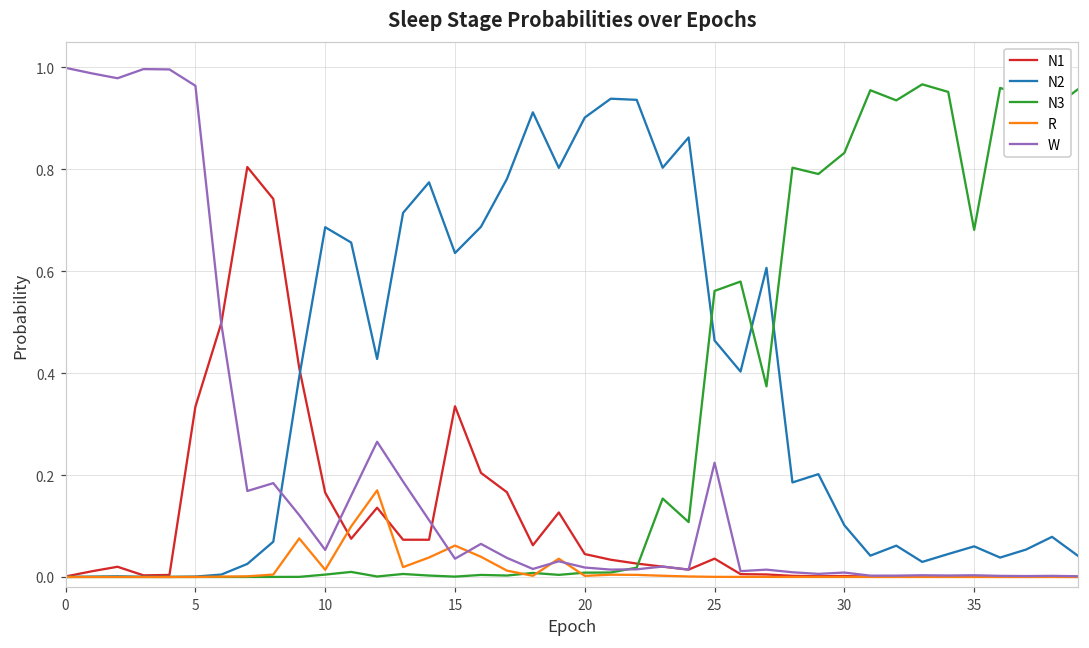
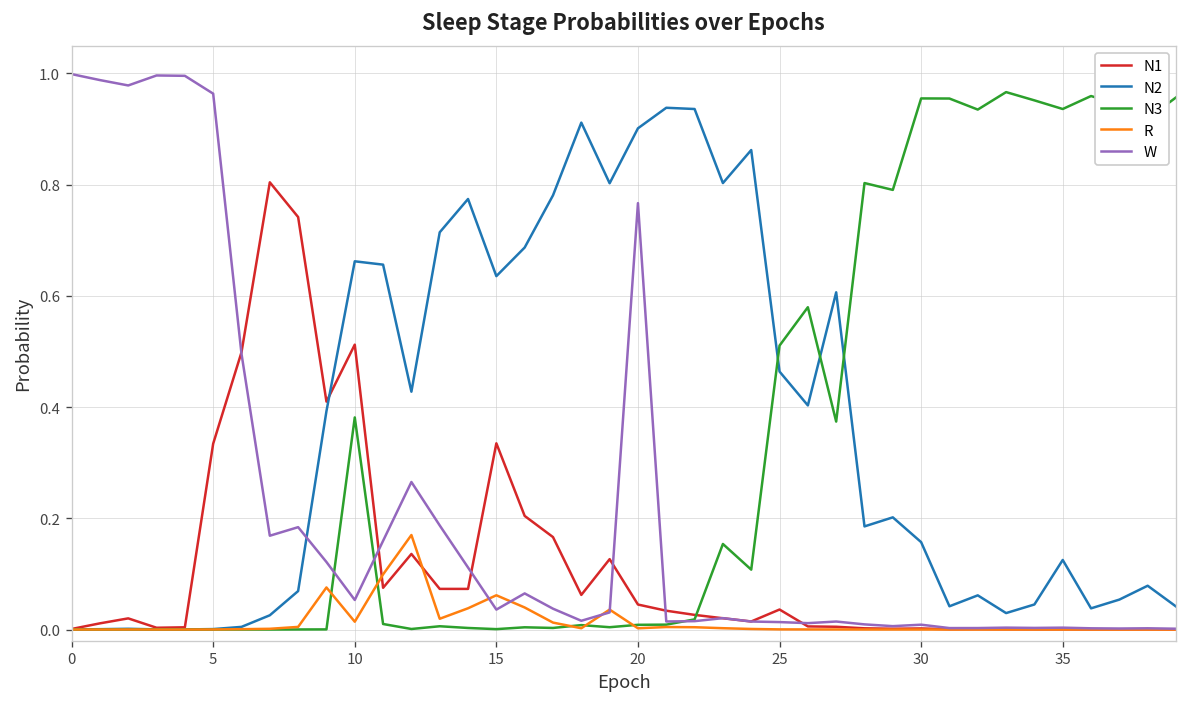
  {
    "N1": {
      "5": 0.33,
-     "10": 0.17,
+     "10": 0.51,
      "15": 0.33,
      "20": 0.04,
      "25": 0.04
    },
    "N2": {
-     "10": 0.69,
+     "10": 0.66,
      "15": 0.64,
      "20": 0.90,
      "25": 0.46,
-     "30": 0.10,
-     "35": 0.06
+     "30": 0.16,
+     "35": 0.13
    },
    "N3": {
-     "10": 0.00,
+     "10": 0.38,
      "15": 0.00,
      "20": 0.01,
-     "25": 0.56,
-     "30": 0.83,
-     "35": 0.68
+     "25": 0.51,
+     "30": 0.96,
+     "35": 0.94
    },
    "R": {
      "10": 0.01,
      "15": 0.06,
      "20": 0.00,
      "25": 0.00
    },
    "W": {
      "0": 1.00,
      "5": 0.96,
      "10": 0.05,
      "15": 0.04,
-     "20": 0.02,
-     "25": 0.22,
+     "20": 0.77,
+     "25": 0.01,
      "30": 0.01
    }
  }
